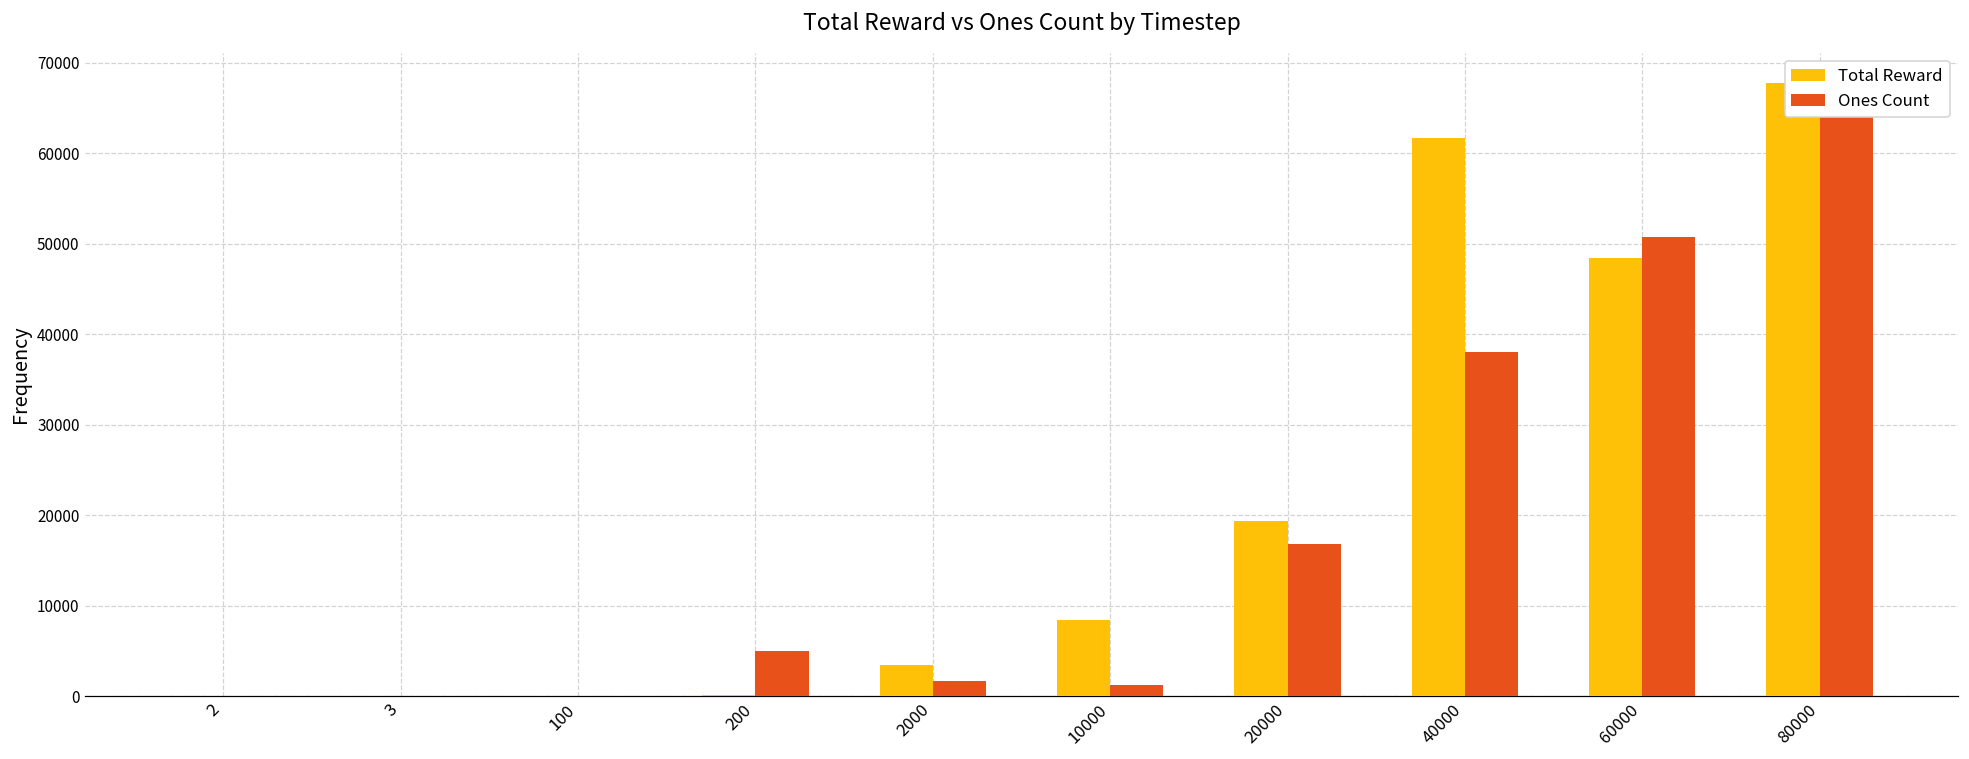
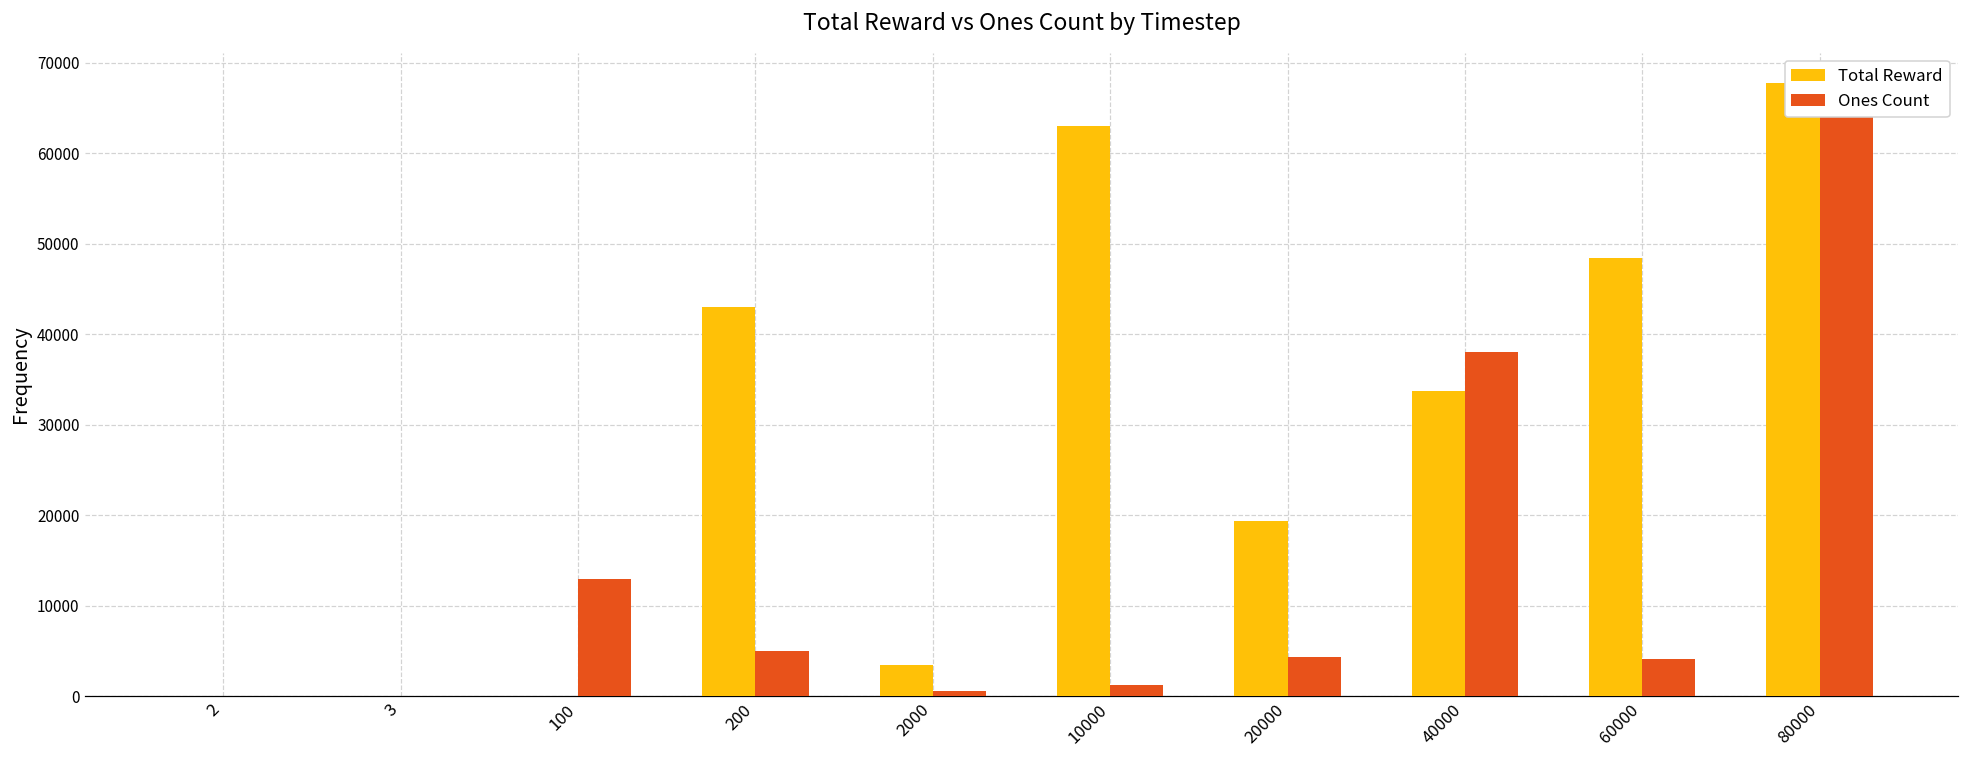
  {
    "Total Reward": {
-     "200": 0,
+     "200": 43000,
      "2000": 3000,
-     "10000": 8000,
+     "10000": 63000,
      "20000": 19000,
-     "40000": 62000,
+     "40000": 34000,
      "60000": 48000
    },
    "Ones Count": {
-     "100": 0,
+     "100": 13000,
      "200": 5000,
-     "2000": 2000,
+     "2000": 1000,
      "10000": 1000,
-     "20000": 17000,
+     "20000": 4000,
      "40000": 38000,
-     "60000": 51000
+     "60000": 4000
    }
  }
